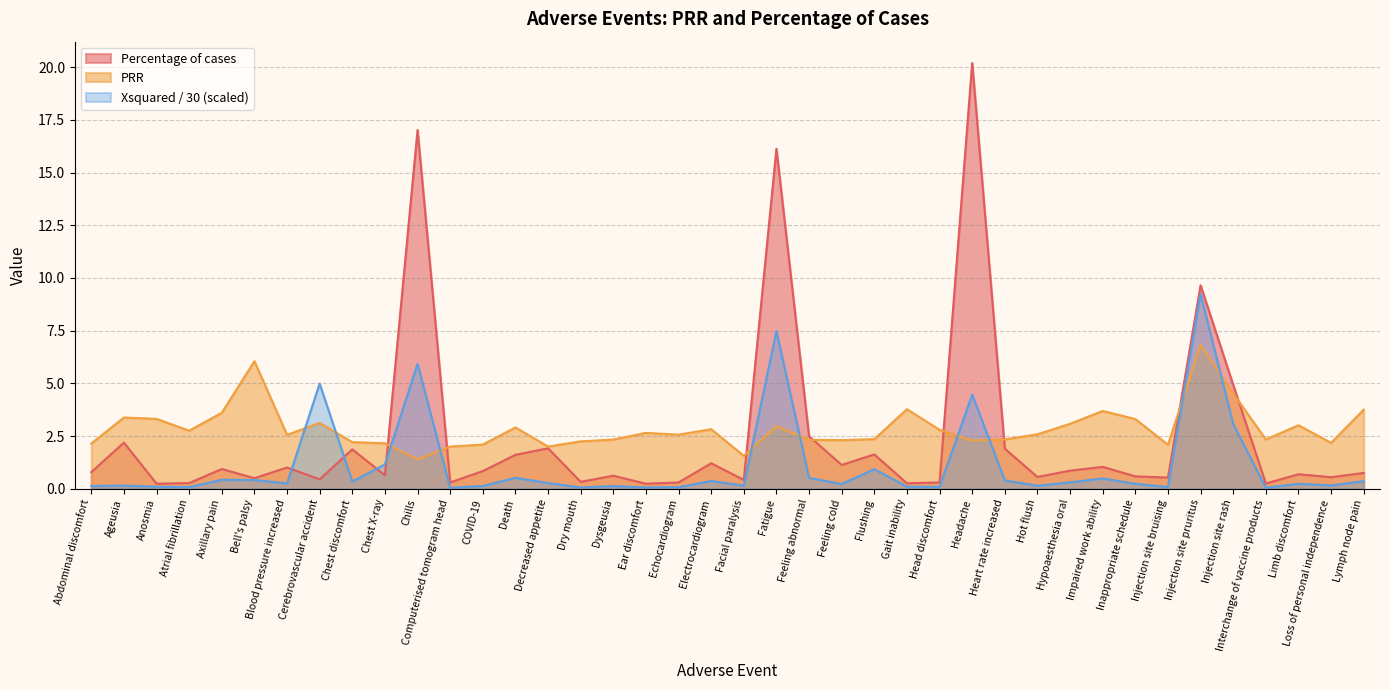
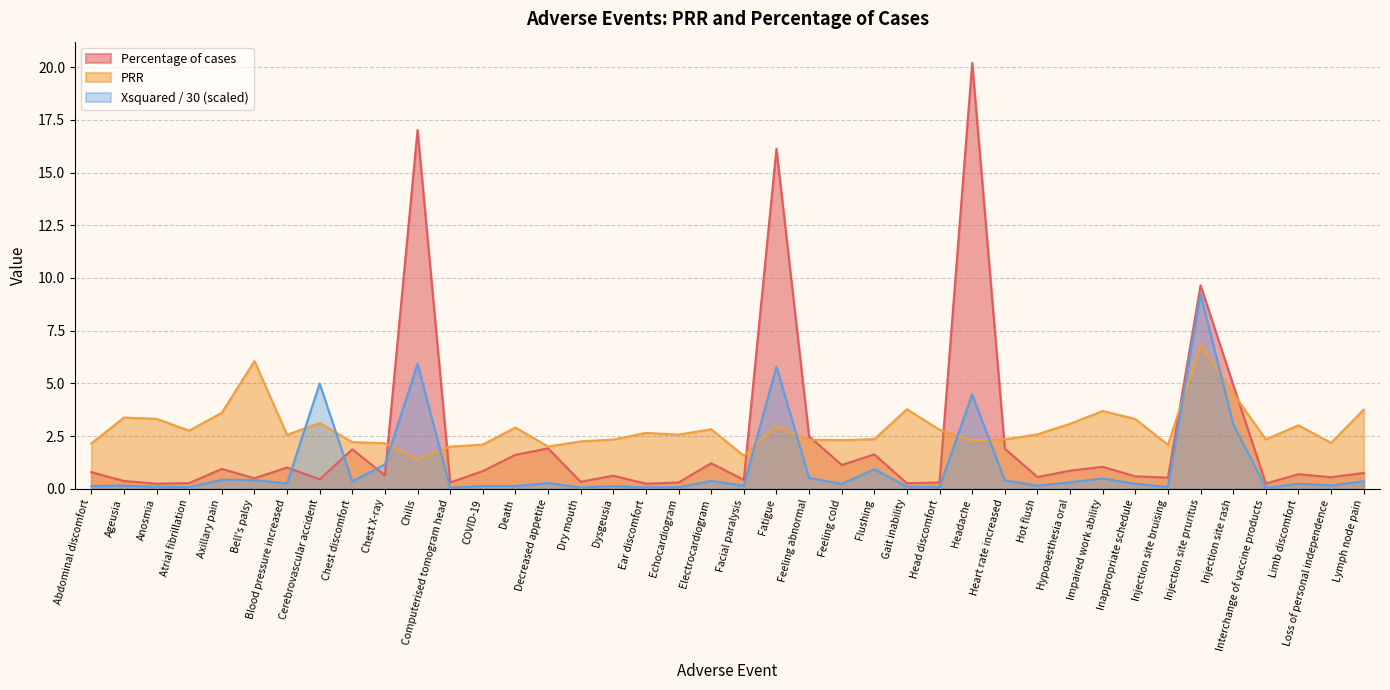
  {
    "Percentage of cases": {
      "Abdominal discomfort": 0.8,
-     "Ageusia": 2.2,
+     "Ageusia": 0.4,
      "Anosmia": 0.2,
      "Atrial fibrillation": 0.3,
      "Axillary pain": 0.9,
      "Blood pressure increased": 1.0,
      "Cerebrovascular accident": 0.5,
      "Chest discomfort": 1.9,
      "Chest X-ray": 0.6,
      "Chills": 17.0,
      "Computerised tomogram head": 0.3,
      "COVID-19": 0.8,
      "Death": 1.6,
      "Dry mouth": 0.3,
      "Dysgeusia": 0.6,
      "Ear discomfort": 0.2,
      "Echocardiogram": 0.3,
      "Electrocardiogram": 1.2,
      "Facial paralysis": 0.4,
      "Fatigue": 16.1,
      "Feeling abnormal": 2.5,
      "Feeling cold": 1.1,
      "Flushing": 1.6,
      "Gait inability": 0.3,
      "Head discomfort": 0.3,
      "Headache": 20.2,
      "Heart rate increased": 1.9,
      "Hot flush": 0.6,
      "Hypoaesthesia oral": 0.9,
      "Impaired work ability": 1.0,
      "Inappropriate schedule": 0.6,
      "Injection site bruising": 0.5,
      "Injection site pruritus": 9.7,
      "Injection site rash": 4.9,
      "Interchange of vaccine products": 0.3,
      "Limb discomfort": 0.7,
      "Loss of personal independence": 0.6,
      "Lymph node pain": 0.8
    },
    "PRR": {
      "Abdominal discomfort": 2.1,
      "Ageusia": 3.4,
      "Anosmia": 3.3,
      "Atrial fibrillation": 2.8,
      "Axillary pain": 3.6,
      "Bell's palsy": 6.1,
      "Blood pressure increased": 2.6,
      "Cerebrovascular accident": 3.1,
      "Chest discomfort": 2.2,
      "Chest X-ray": 2.2,
      "Chills": 1.4,
      "Computerised tomogram head": 2.0,
      "COVID-19": 2.1,
      "Death": 2.9,
      "Dry mouth": 2.3,
      "Dysgeusia": 2.3,
      "Ear discomfort": 2.7,
      "Echocardiogram": 2.6,
      "Electrocardiogram": 2.8,
      "Facial paralysis": 1.6,
      "Fatigue": 3.0,
      "Feeling abnormal": 2.3,
      "Feeling cold": 2.3,
      "Flushing": 2.4,
      "Gait inability": 3.8,
      "Head discomfort": 2.8,
      "Headache": 2.3,
      "Heart rate increased": 2.3,
      "Hot flush": 2.6,
      "Hypoaesthesia oral": 3.1,
      "Impaired work ability": 3.7,
      "Inappropriate schedule": 3.3,
      "Injection site bruising": 2.1,
      "Injection site pruritus": 6.8,
      "Injection site rash": 4.5,
      "Interchange of vaccine products": 2.3,
      "Limb discomfort": 3.0,
      "Loss of personal independence": 2.2,
      "Lymph node pain": 3.8
    },
    "Xsquared / 30 (scaled)": {
      "Abdominal discomfort": 0.1,
      "Ageusia": 0.2,
      "Anosmia": 0.1,
      "Atrial fibrillation": 0.1,
      "Axillary pain": 0.4,
      "Blood pressure increased": 0.3,
      "Cerebrovascular accident": 5.0,
      "Chest discomfort": 0.3,
      "Chest X-ray": 1.2,
      "Chills": 5.9,
      "Computerised tomogram head": 0.0,
      "COVID-19": 0.1,
-     "Death": 0.5,
+     "Death": 0.1,
      "Decreased appetite": 0.3,
      "Dry mouth": 0.1,
      "Dysgeusia": 0.1,
      "Ear discomfort": 0.1,
      "Echocardiogram": 0.1,
      "Electrocardiogram": 0.4,
      "Facial paralysis": 0.1,
-     "Fatigue": 7.5,
+     "Fatigue": 5.8,
      "Feeling abnormal": 0.5,
      "Feeling cold": 0.2,
      "Flushing": 0.9,
      "Gait inability": 0.1,
      "Head discomfort": 0.1,
      "Headache": 4.5,
      "Heart rate increased": 0.4,
      "Hot flush": 0.1,
      "Hypoaesthesia oral": 0.3,
      "Impaired work ability": 0.5,
      "Inappropriate schedule": 0.2,
      "Injection site bruising": 0.1,
      "Injection site pruritus": 9.2,
      "Injection site rash": 3.1,
      "Interchange of vaccine products": 0.1,
      "Limb discomfort": 0.2,
      "Loss of personal independence": 0.2,
      "Lymph node pain": 0.4
    }
  }
